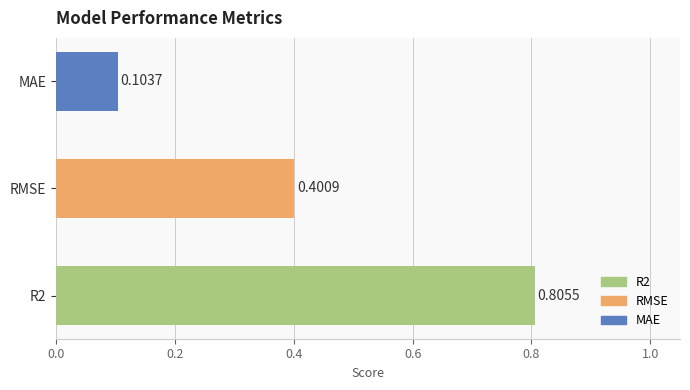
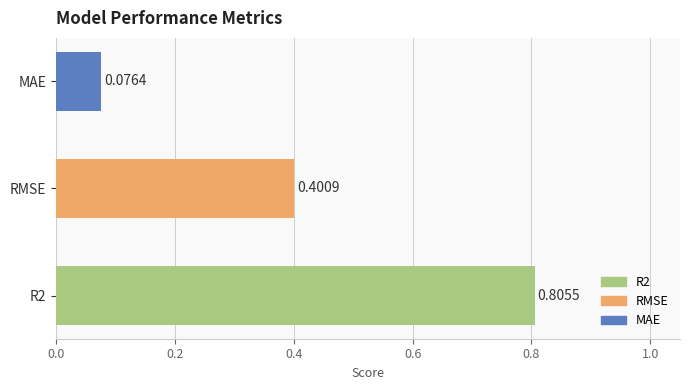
  {
-   "MAE": 0.1037,
+   "MAE": 0.0764,
    "RMSE": 0.4009,
    "R2": 0.8055
  }
